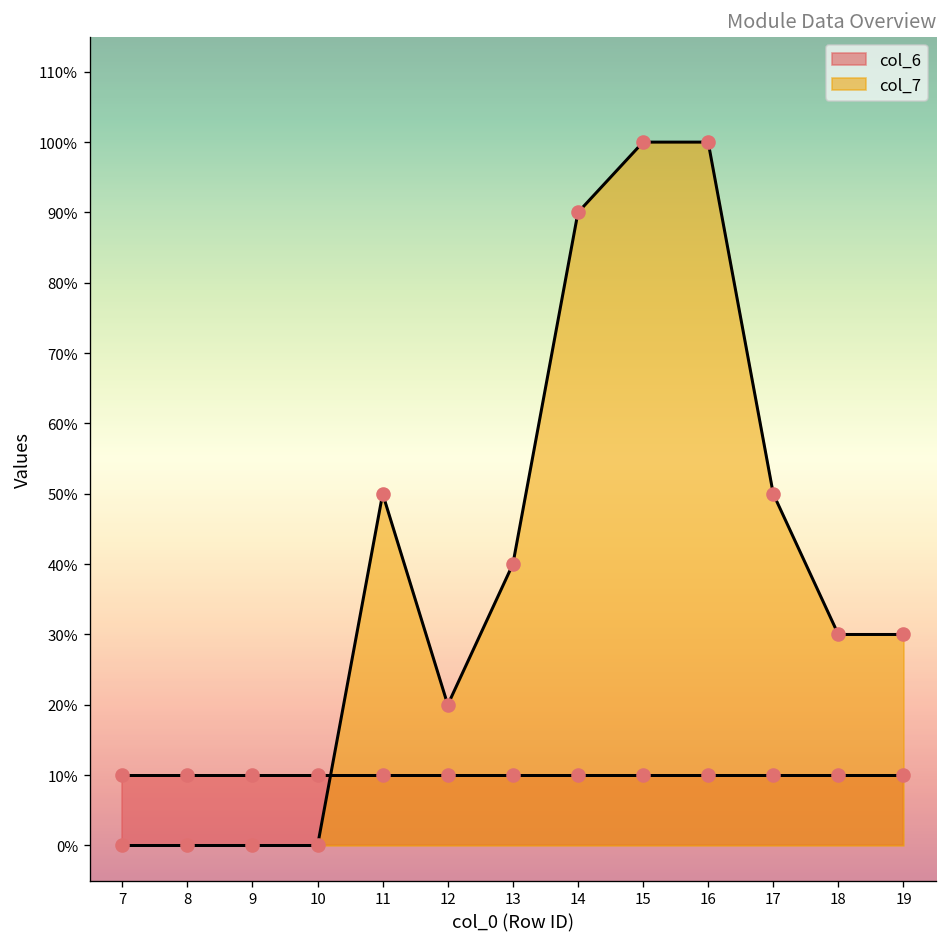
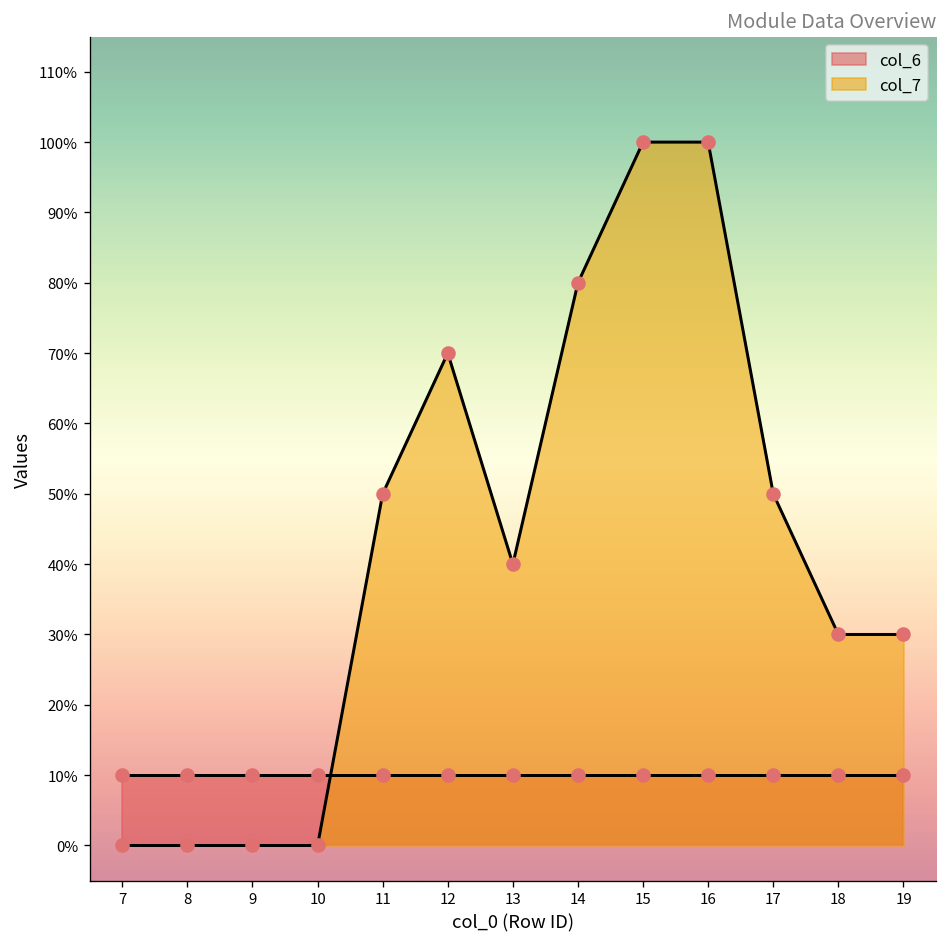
  {
    "col_6": {
      "7": "10%",
      "8": "10%",
      "9": "10%",
      "10": "10%",
      "11": "10%",
      "12": "10%",
      "13": "10%",
      "14": "10%",
      "15": "10%",
      "16": "10%",
      "17": "10%",
      "18": "10%",
      "19": "10%"
    },
    "col_7": {
      "7": "0%",
      "8": "0%",
      "9": "0%",
      "10": "0%",
      "11": "50%",
-     "12": "20%",
+     "12": "70%",
      "13": "40%",
-     "14": "90%",
+     "14": "80%",
      "15": "100%",
      "16": "100%",
      "17": "50%",
      "18": "30%",
      "19": "30%"
    }
  }
